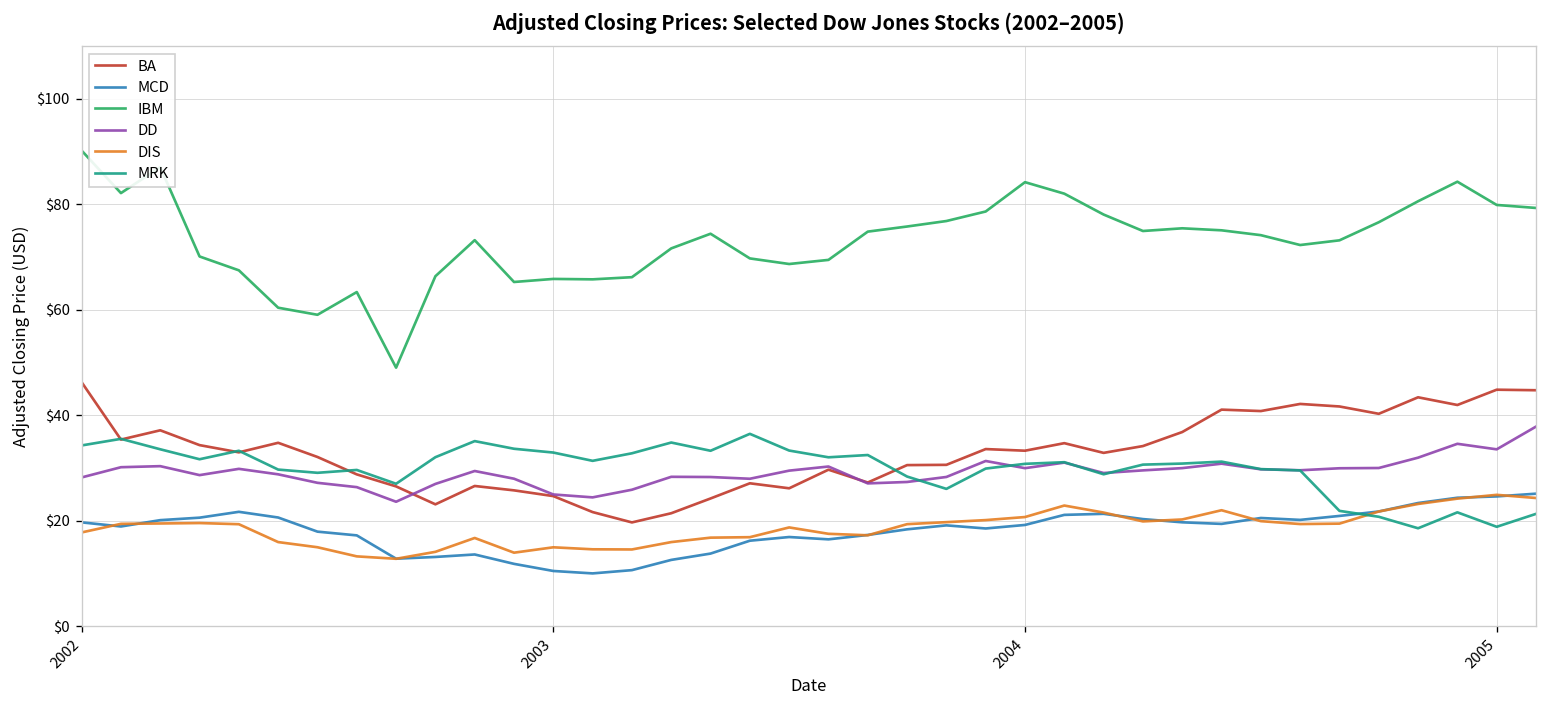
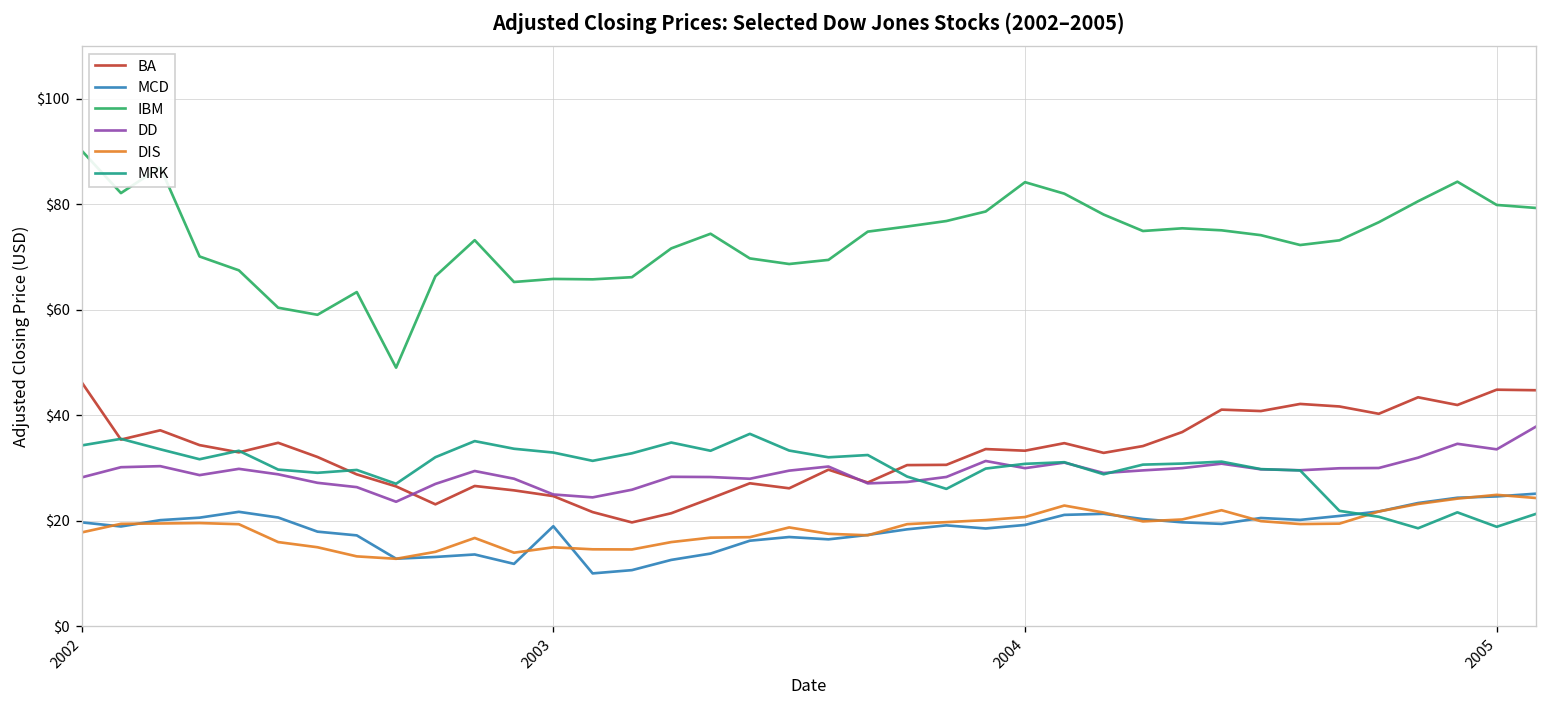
  {
    "BA": {
      "2002": "$46",
      "2004": "$33",
      "2005": "$45"
    },
    "MCD": {
      "2002": "$20",
-     "2003": "$10",
+     "2003": "$19",
      "2004": "$19"
    },
    "DD": {
      "2002": "$28",
      "2004": "$30",
      "2005": "$34"
    },
    "DIS": {
      "2002": "$18",
      "2003": "$15",
      "2004": "$21"
    }
  }
